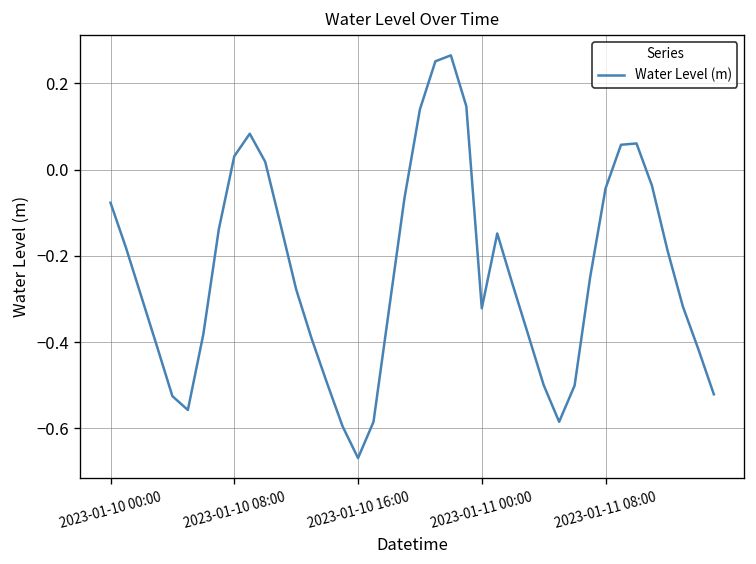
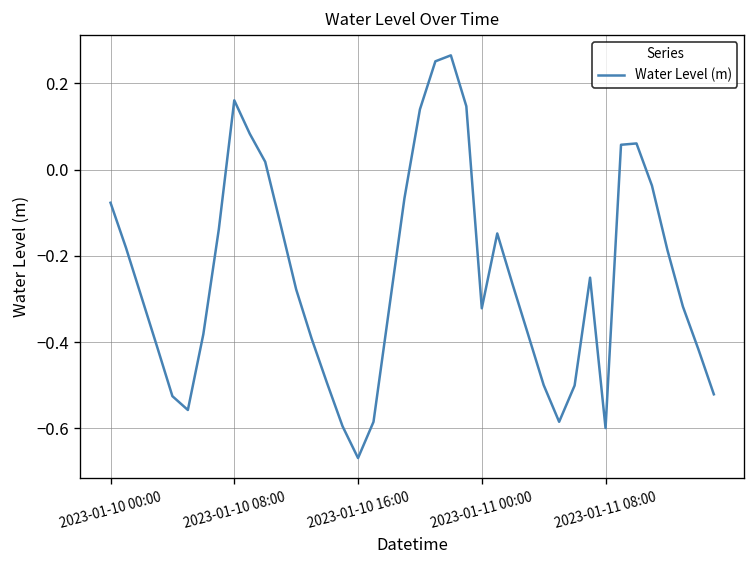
  {
    "2023-01-10 00:00": -0.08,
-   "2023-01-10 08:00": 0.03,
+   "2023-01-10 08:00": 0.16,
    "2023-01-10 16:00": -0.67,
    "2023-01-11 00:00": -0.32,
-   "2023-01-11 08:00": -0.04
+   "2023-01-11 08:00": -0.60
  }
